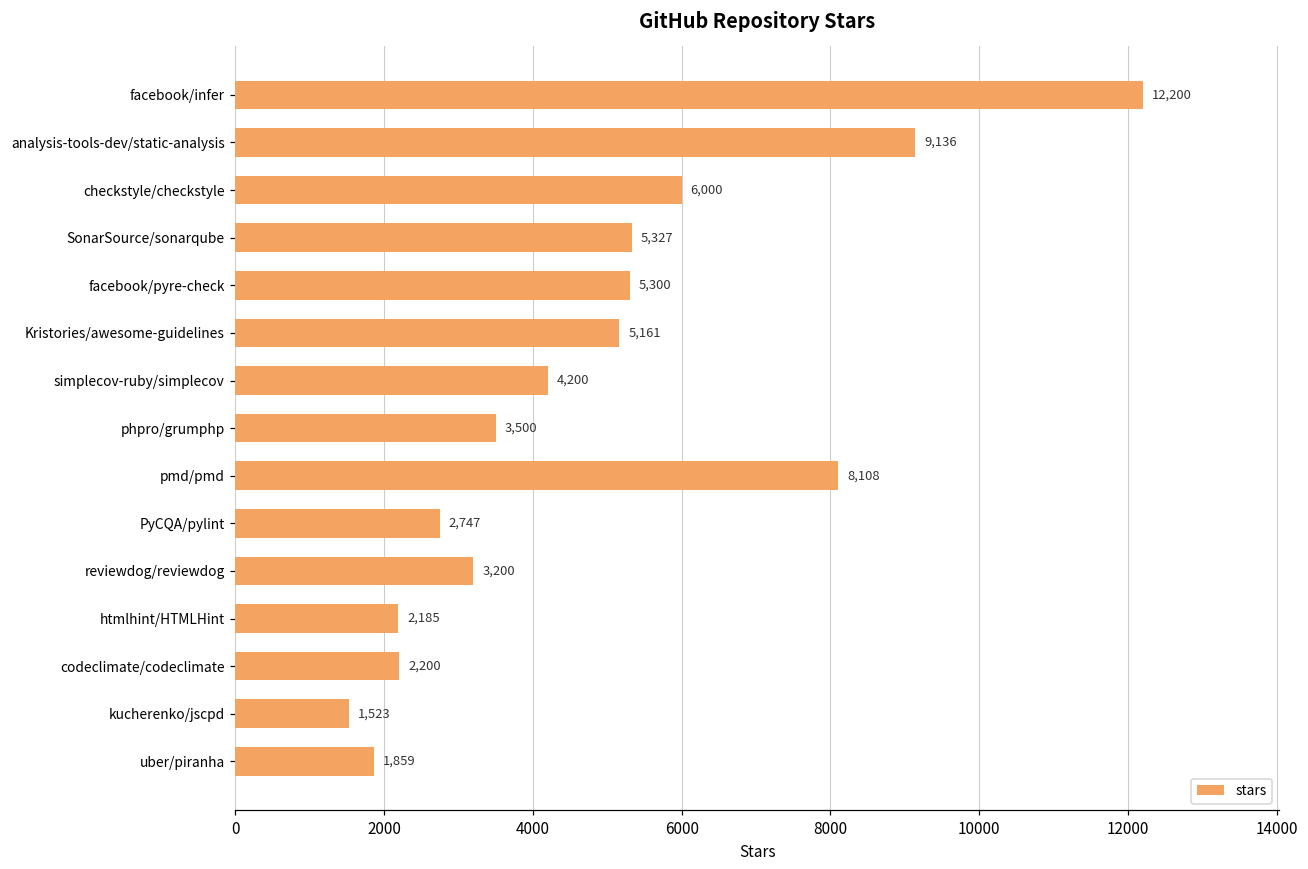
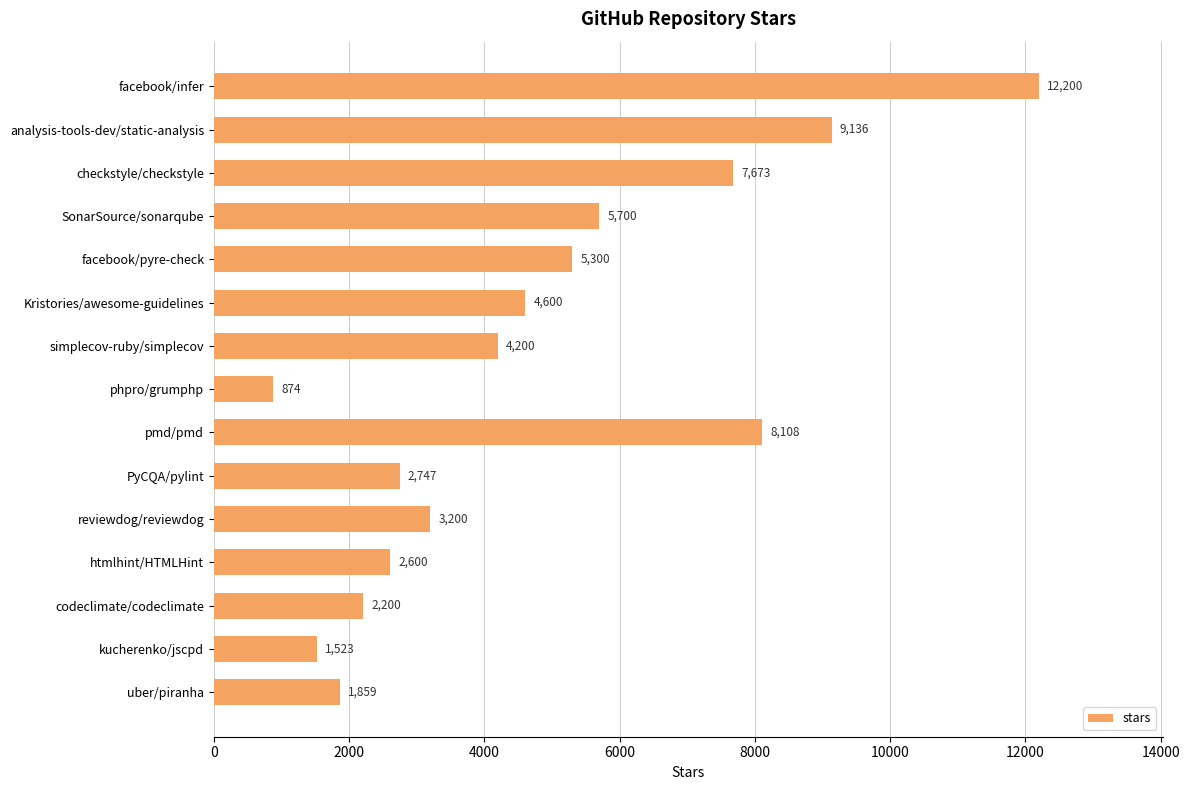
  {
    "facebook/infer": "12,200",
    "analysis-tools-dev/static-analysis": "9,136",
-   "checkstyle/checkstyle": "6,000",
-   "SonarSource/sonarqube": "5,327",
+   "checkstyle/checkstyle": "7,673",
+   "SonarSource/sonarqube": "5,700",
    "facebook/pyre-check": "5,300",
-   "Kristories/awesome-guidelines": "5,161",
+   "Kristories/awesome-guidelines": "4,600",
    "simplecov-ruby/simplecov": "4,200",
-   "phpro/grumphp": "3,500",
+   "phpro/grumphp": "874",
    "pmd/pmd": "8,108",
    "PyCQA/pylint": "2,747",
    "reviewdog/reviewdog": "3,200",
-   "htmlhint/HTMLHint": "2,185",
+   "htmlhint/HTMLHint": "2,600",
    "codeclimate/codeclimate": "2,200",
    "kucherenko/jscpd": "1,523",
    "uber/piranha": "1,859"
  }
